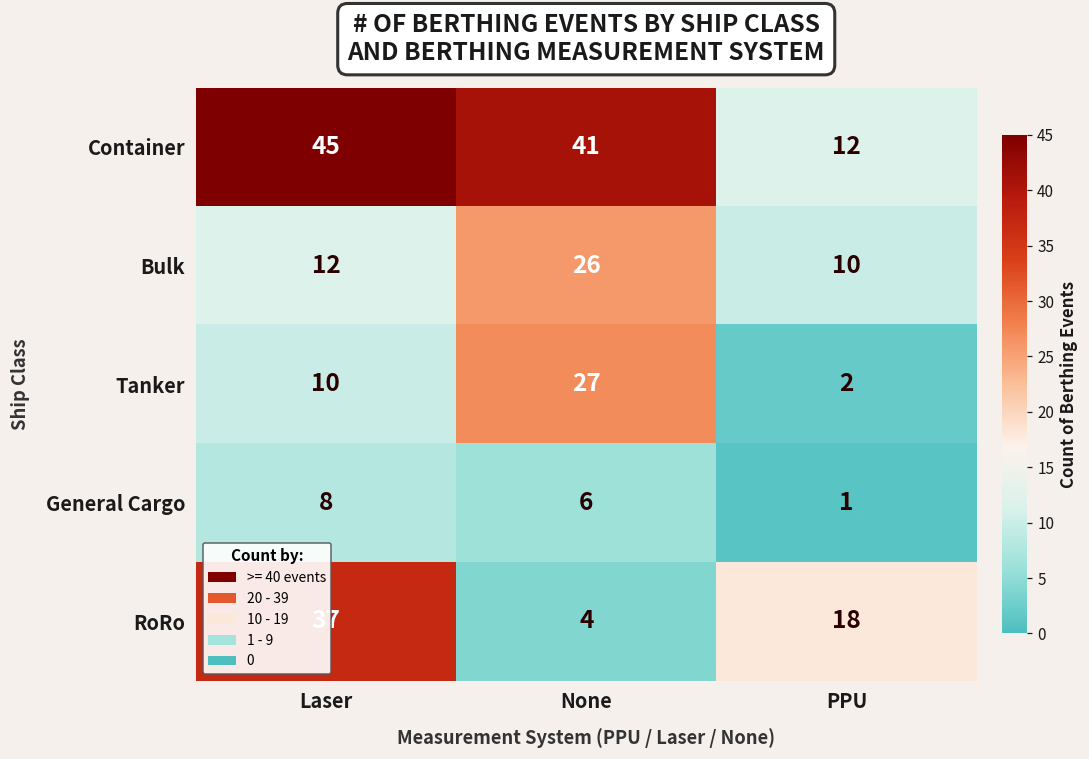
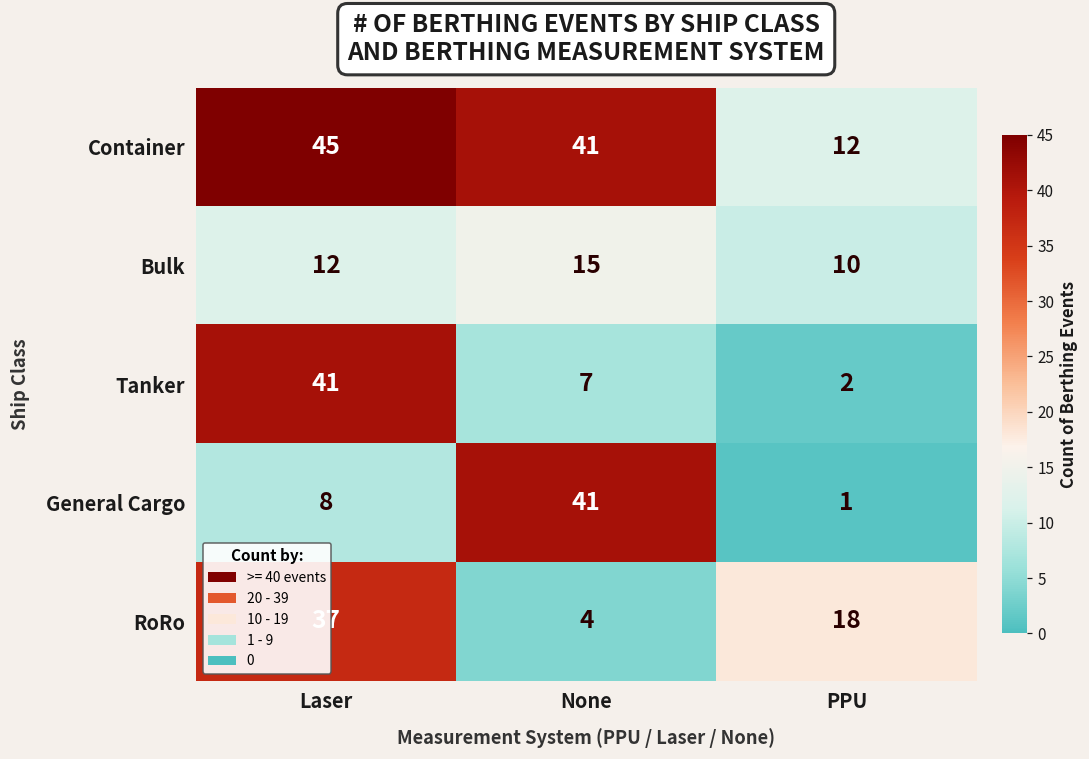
  {
    "Container": {
      "Laser": 45,
      "None": 41,
      "PPU": 12
    },
    "Bulk": {
      "Laser": 12,
-     "None": 26,
+     "None": 15,
      "PPU": 10
    },
    "Tanker": {
-     "Laser": 10,
-     "None": 27,
+     "Laser": 41,
+     "None": 7,
      "PPU": 2
    },
    "General Cargo": {
      "Laser": 8,
-     "None": 6,
+     "None": 41,
      "PPU": 1
    },
    "RoRo": {
      "None": 4,
      "PPU": 18
    }
  }
